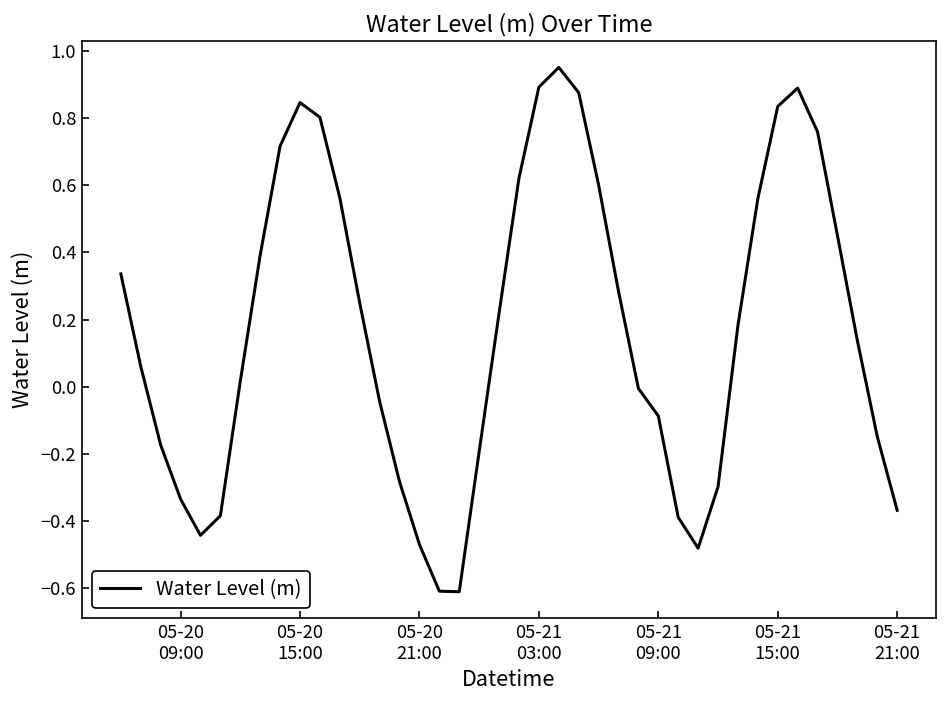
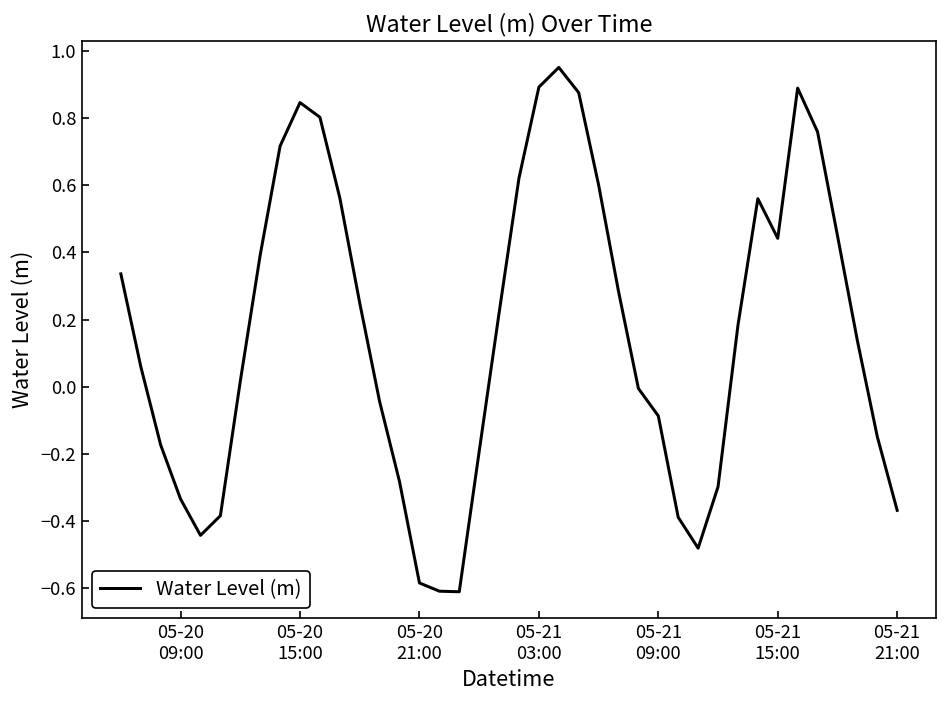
  {
    "05-20 09:00": -0.34,
    "05-20 15:00": 0.85,
-   "05-20 21:00": -0.47,
+   "05-20 21:00": -0.59,
    "05-21 03:00": 0.89,
    "05-21 09:00": -0.09,
-   "05-21 15:00": 0.84,
+   "05-21 15:00": 0.44,
    "05-21 21:00": -0.37
  }
